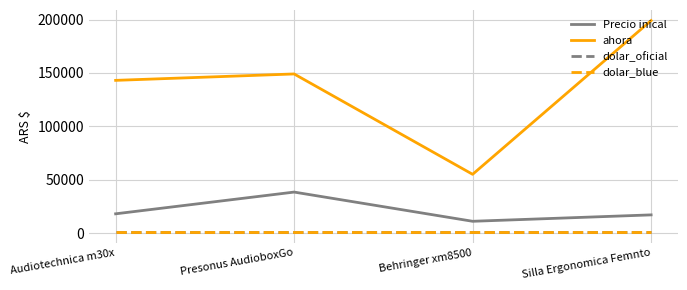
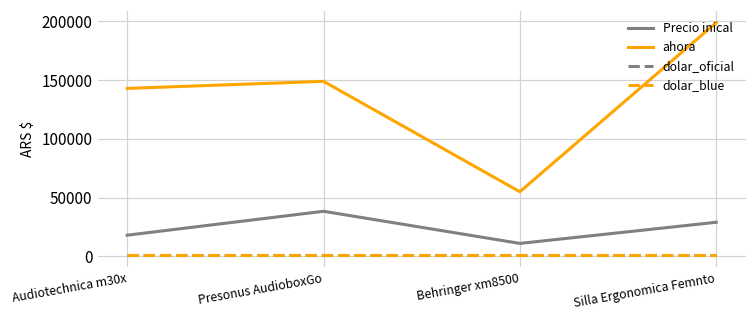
  {
    "Precio inical": {
      "Audiotechnica m30x": 18000,
      "Presonus AudioboxGo": 38000,
      "Behringer xm8500": 11000,
-     "Silla Ergonomica Femnto": 17000
+     "Silla Ergonomica Femnto": 29000
    }
  }
